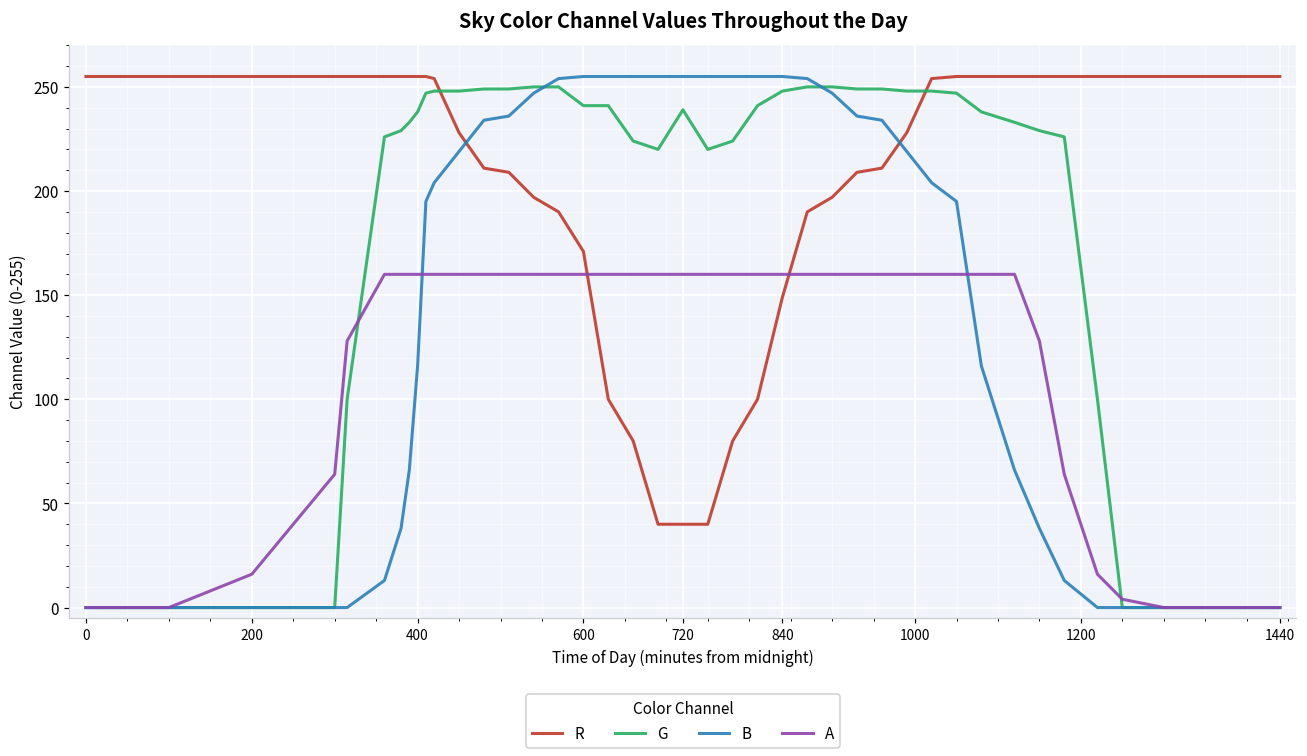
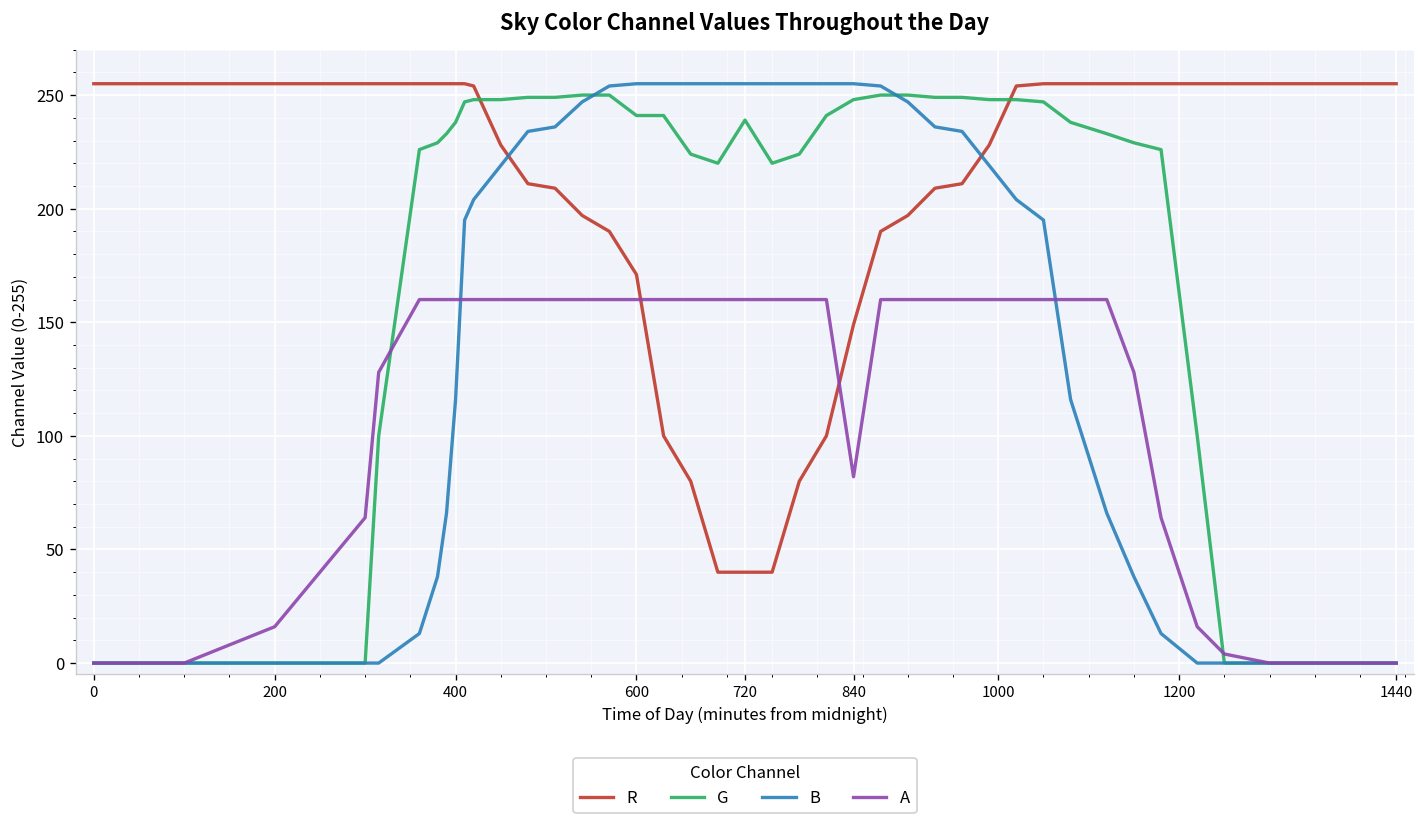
  {
    "R": {
      "0": 255,
      "200": 255,
      "400": 255,
      "600": 171,
      "720": 40,
      "840": 149,
      "1440": 255
    },
    "G": {
      "400": 238,
      "600": 241,
      "720": 239,
      "840": 248
    },
    "B": {
      "400": 116,
      "600": 255,
      "720": 255,
      "840": 255
    },
    "A": {
      "200": 16,
      "400": 160,
      "600": 160,
      "720": 160,
-     "840": 160
+     "840": 82
    }
  }
